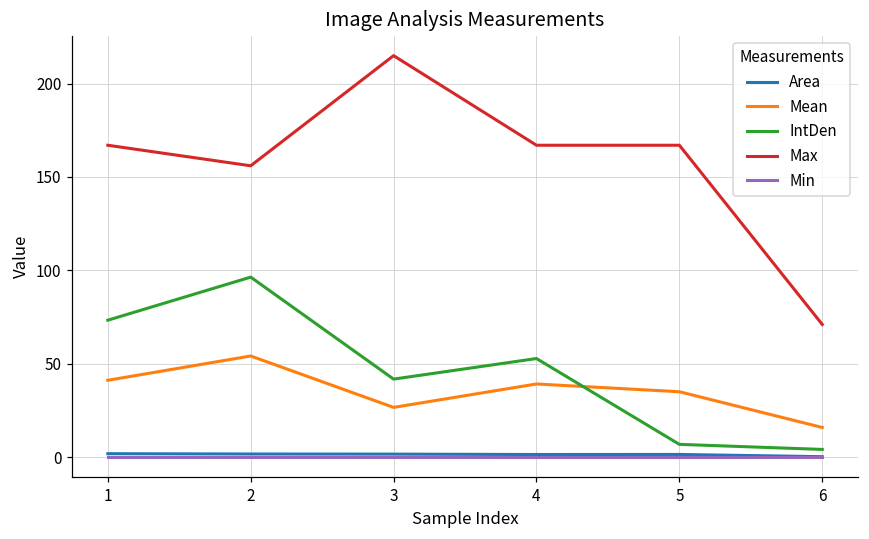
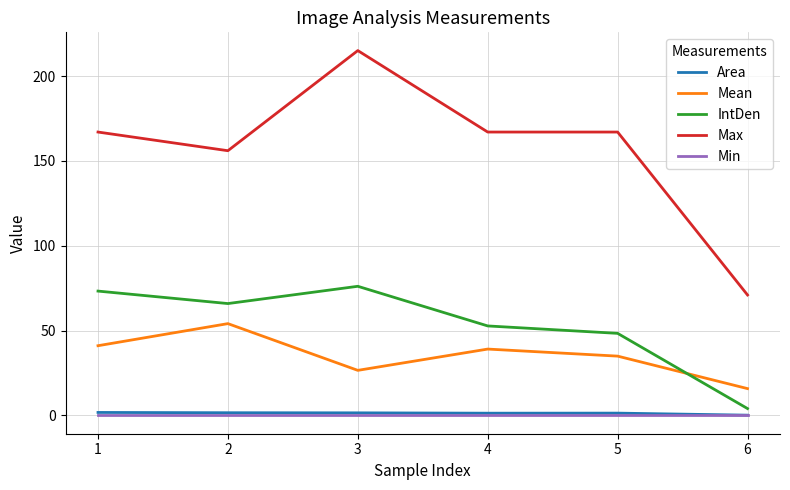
  {
    "Area": {
      "1": 2,
      "2": 2,
      "3": 2
    },
    "Mean": {
      "1": 41,
      "2": 54,
      "3": 27,
      "4": 39,
      "5": 35,
      "6": 16
    },
    "IntDen": {
      "1": 73,
-     "2": 96,
-     "3": 42,
+     "2": 66,
+     "3": 76,
      "4": 53,
-     "5": 7,
+     "5": 48,
      "6": 4
    },
    "Max": {
      "1": 167,
      "2": 156,
      "3": 215,
      "4": 167,
      "5": 167,
      "6": 71
    },
    "Min": {
      "1": 0,
      "2": 0,
      "3": 0
    }
  }
